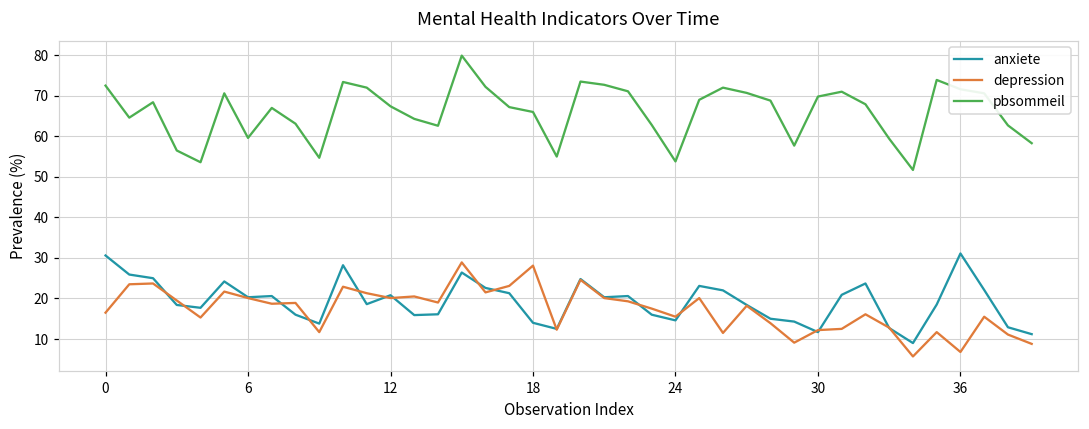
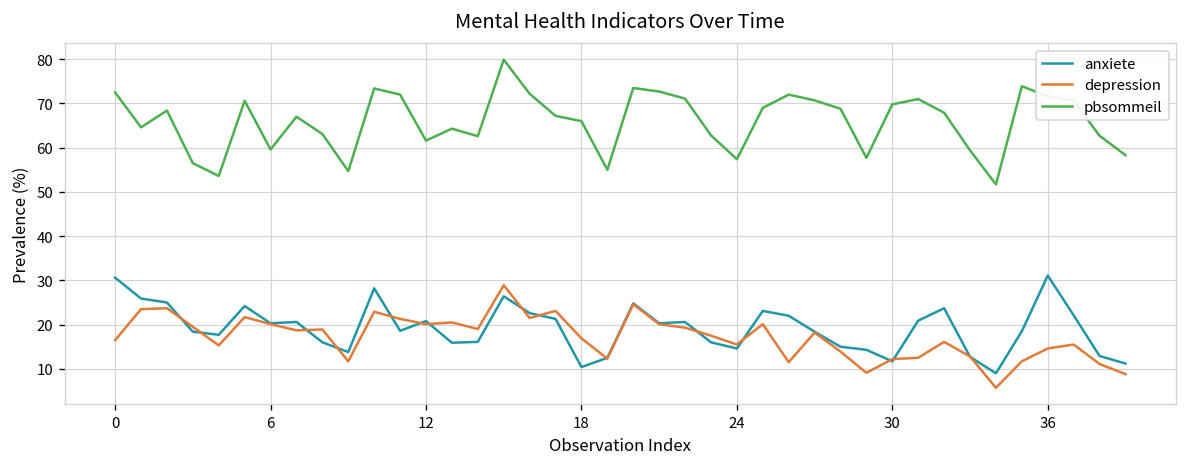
  {
    "anxiete": {
      "0": 31,
      "12": 21,
-     "18": 14,
+     "18": 10,
      "24": 15,
      "36": 31
    },
    "depression": {
      "0": 17,
      "12": 20,
-     "18": 28,
+     "18": 17,
      "24": 16,
-     "36": 7
+     "36": 15
    },
    "pbsommeil": {
      "0": 73,
      "6": 60,
-     "12": 67,
+     "12": 62,
      "18": 66,
-     "24": 54,
+     "24": 57,
      "30": 70
    }
  }
